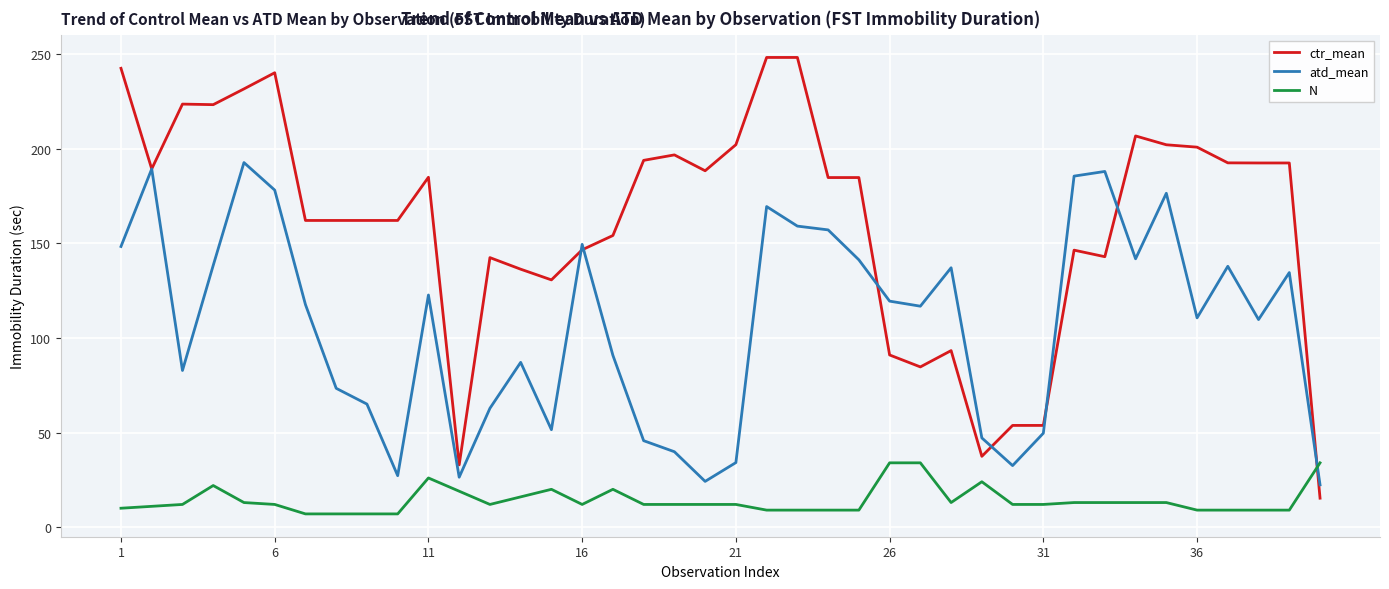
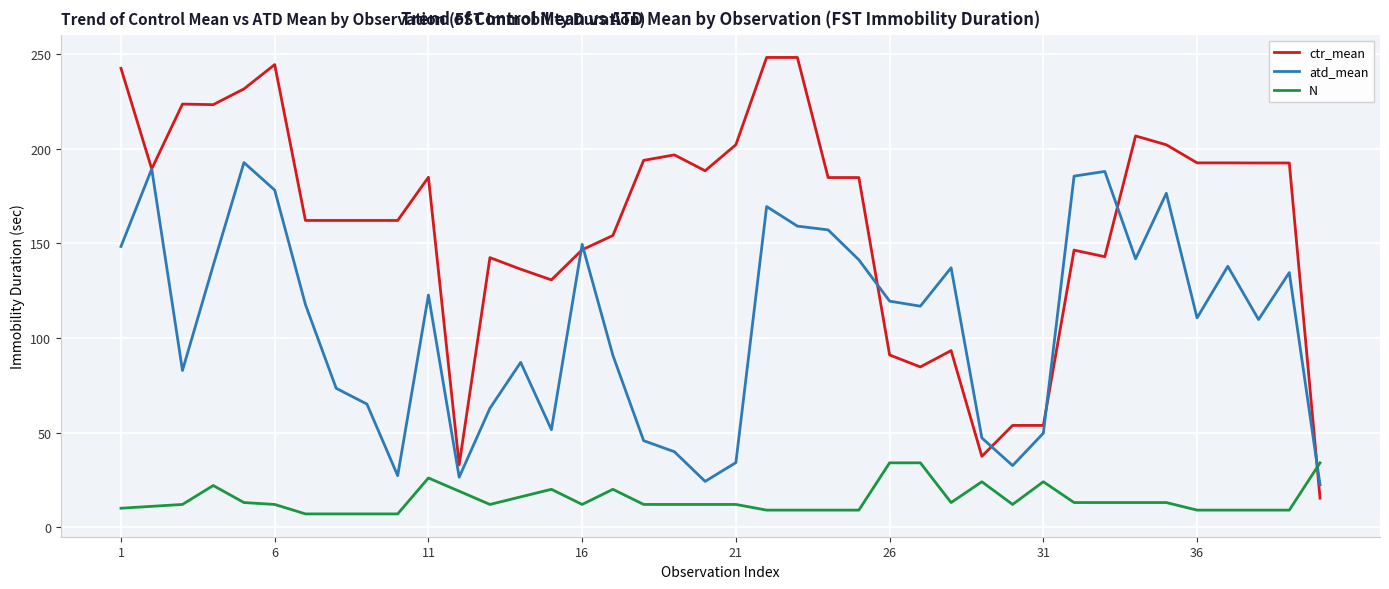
  {
    "ctr_mean": {
      "1": 243,
-     "6": 240,
+     "6": 245,
      "11": 185,
      "16": 147,
      "21": 202,
      "26": 91,
      "31": 54,
-     "36": 201
+     "36": 193
    },
    "atd_mean": {
      "1": 148,
      "6": 178,
      "11": 123,
      "16": 150,
      "21": 34,
      "26": 119,
      "31": 50,
      "36": 111
    },
    "N": {
      "1": 10,
      "6": 12,
      "11": 26,
      "16": 12,
      "21": 12,
      "26": 34,
-     "31": 12,
+     "31": 24,
      "36": 9
    }
  }
